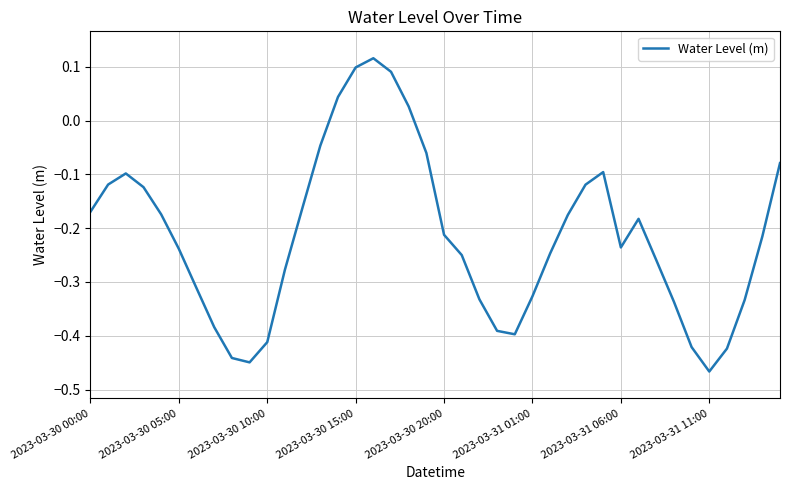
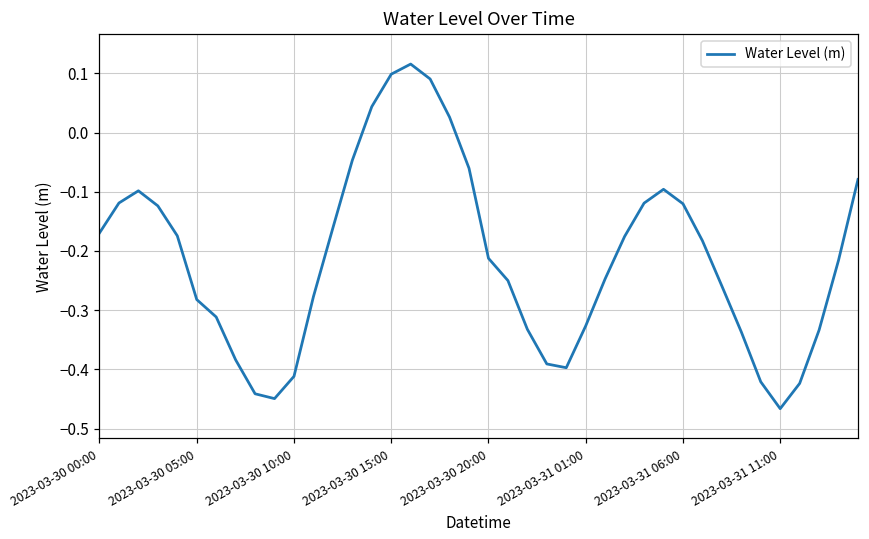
  {
    "2023-03-30 00:00": -0.17,
-   "2023-03-30 05:00": -0.24,
+   "2023-03-30 05:00": -0.28,
    "2023-03-30 10:00": -0.41,
    "2023-03-30 15:00": 0.10,
    "2023-03-30 20:00": -0.21,
    "2023-03-31 01:00": -0.33,
-   "2023-03-31 06:00": -0.24,
+   "2023-03-31 06:00": -0.12,
    "2023-03-31 11:00": -0.47
  }
